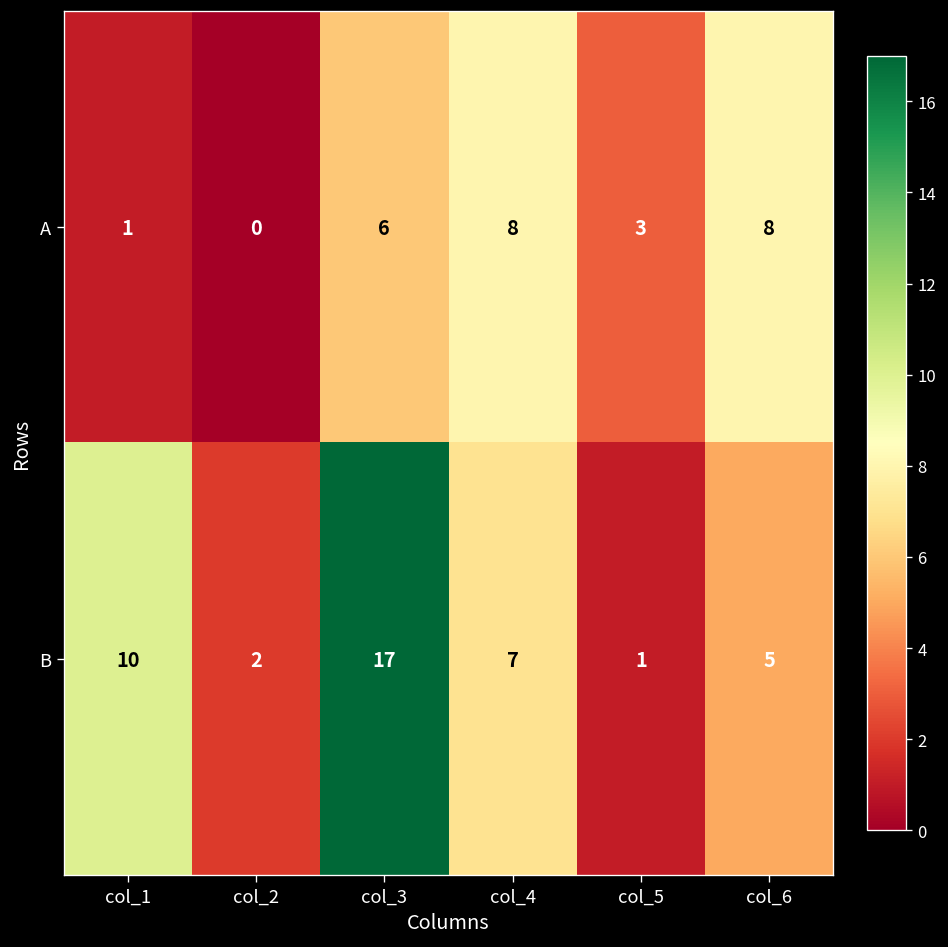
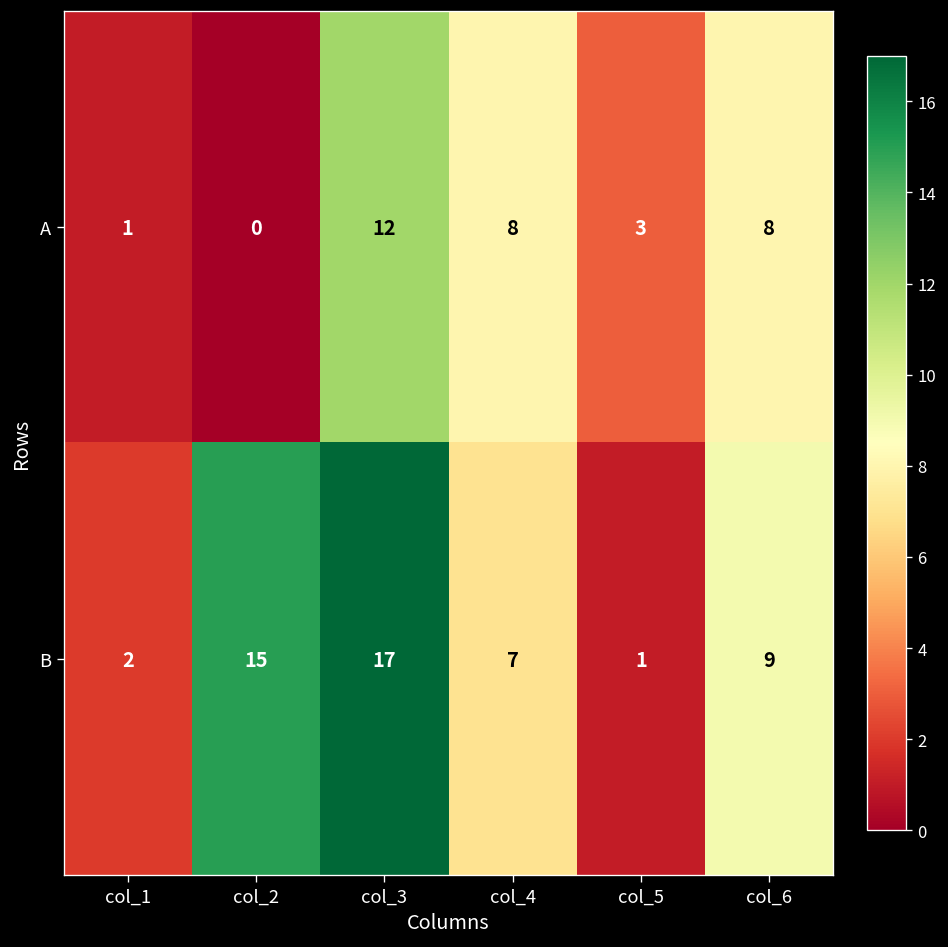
  {
    "A": {
      "col_1": 1,
      "col_2": 0,
-     "col_3": 6,
+     "col_3": 12,
      "col_4": 8,
      "col_5": 3,
      "col_6": 8
    },
    "B": {
-     "col_1": 10,
-     "col_2": 2,
+     "col_1": 2,
+     "col_2": 15,
      "col_3": 17,
      "col_4": 7,
      "col_5": 1,
-     "col_6": 5
+     "col_6": 9
    }
  }
